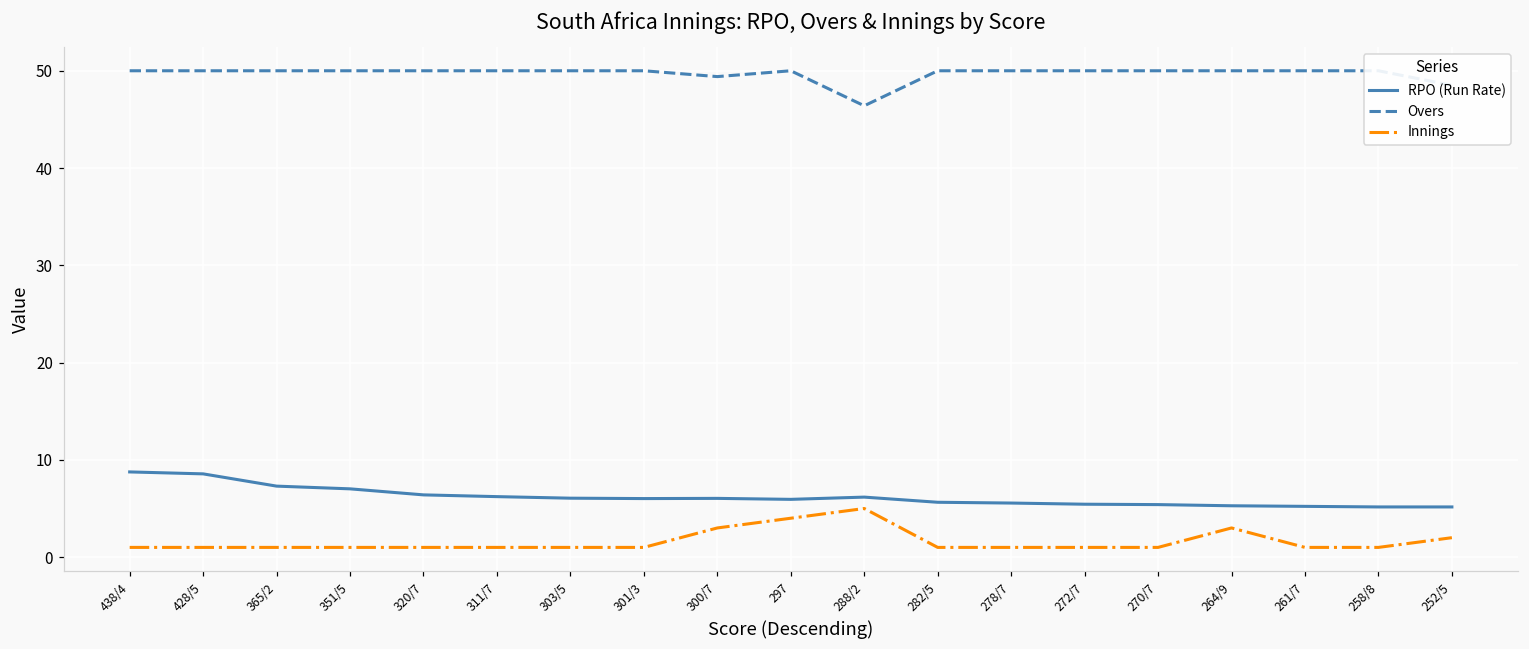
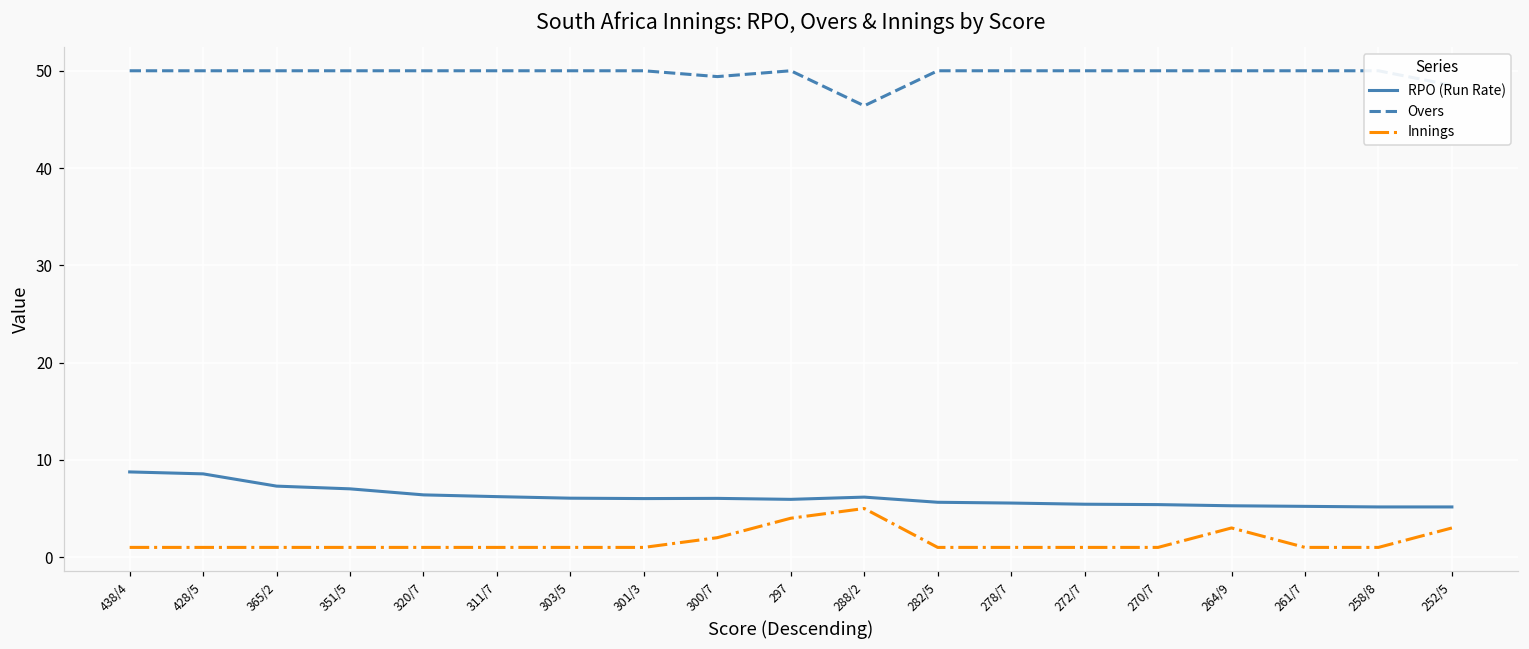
  {
    "Innings": {
      "438/4": 1,
      "428/5": 1,
      "365/2": 1,
      "351/5": 1,
      "320/7": 1,
      "311/7": 1,
      "303/5": 1,
      "301/3": 1,
-     "300/7": 3,
+     "300/7": 2,
      "297": 4,
      "288/2": 5,
      "282/5": 1,
      "278/7": 1,
      "272/7": 1,
      "270/7": 1,
      "264/9": 3,
      "261/7": 1,
      "258/8": 1,
-     "252/5": 2
+     "252/5": 3
    }
  }
